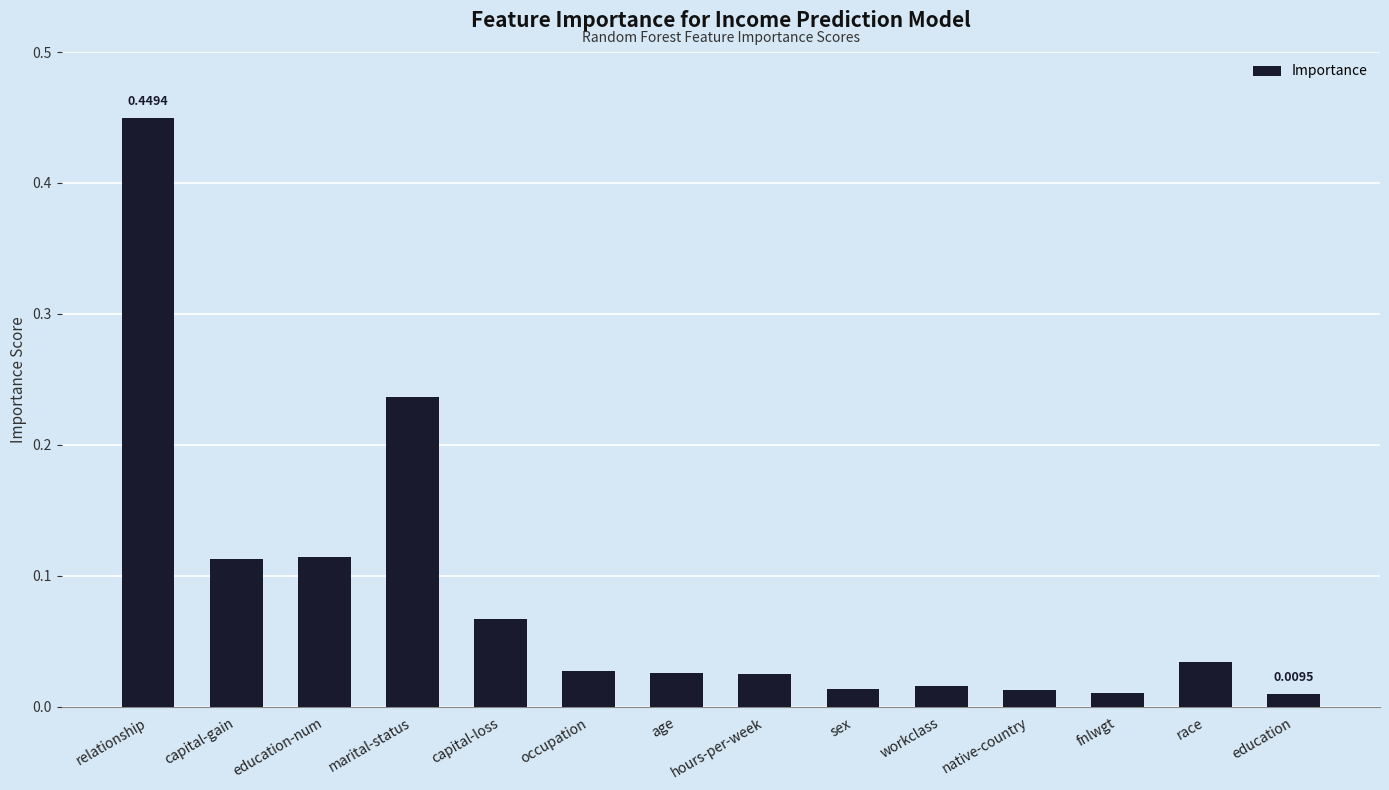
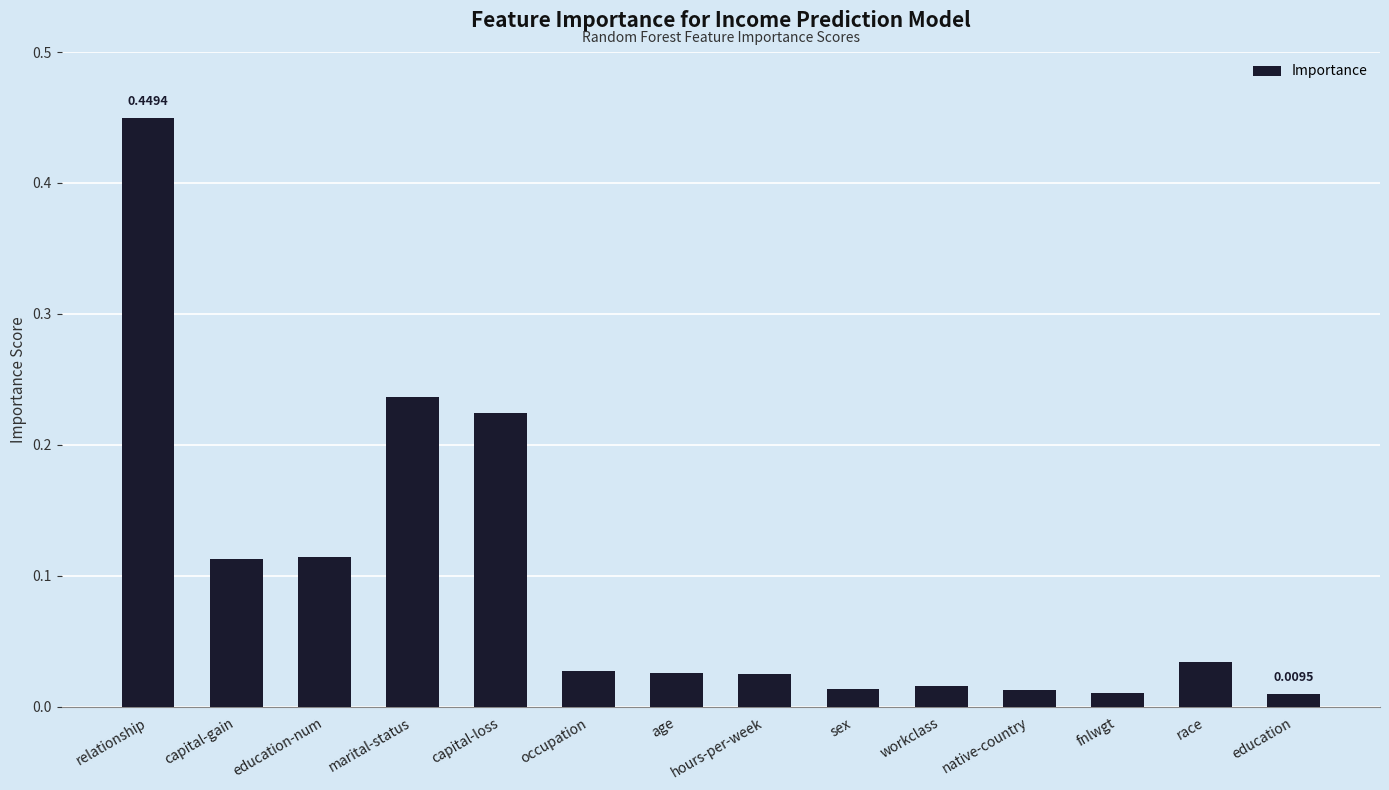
  {
    "capital-gain": 0.113,
    "education-num": 0.115,
    "marital-status": 0.236,
-   "capital-loss": 0.067,
+   "capital-loss": 0.224,
    "occupation": 0.028,
    "age": 0.026,
    "hours-per-week": 0.025,
    "sex": 0.014,
    "workclass": 0.016,
    "native-country": 0.013,
    "fnlwgt": 0.011,
    "race": 0.034
  }
